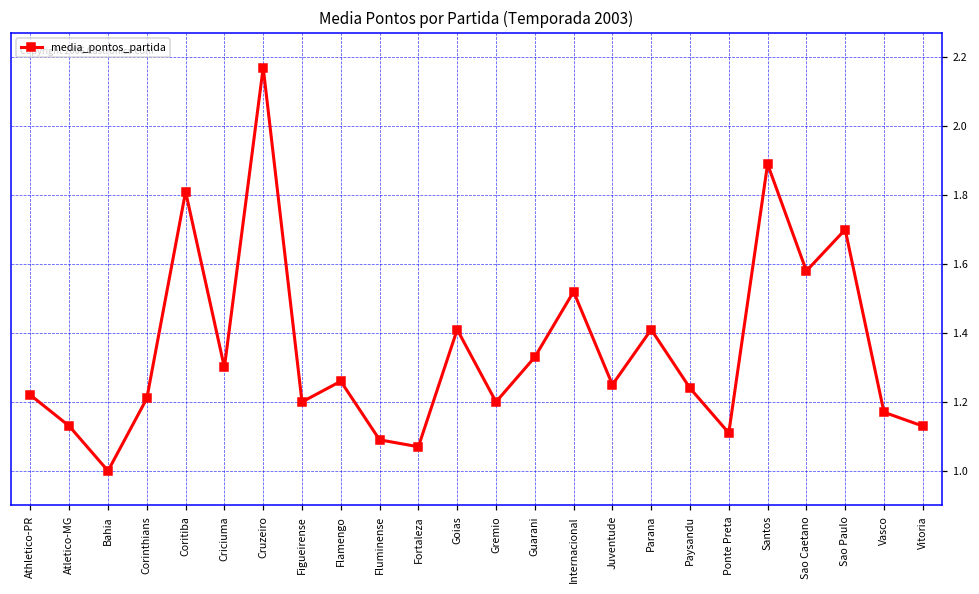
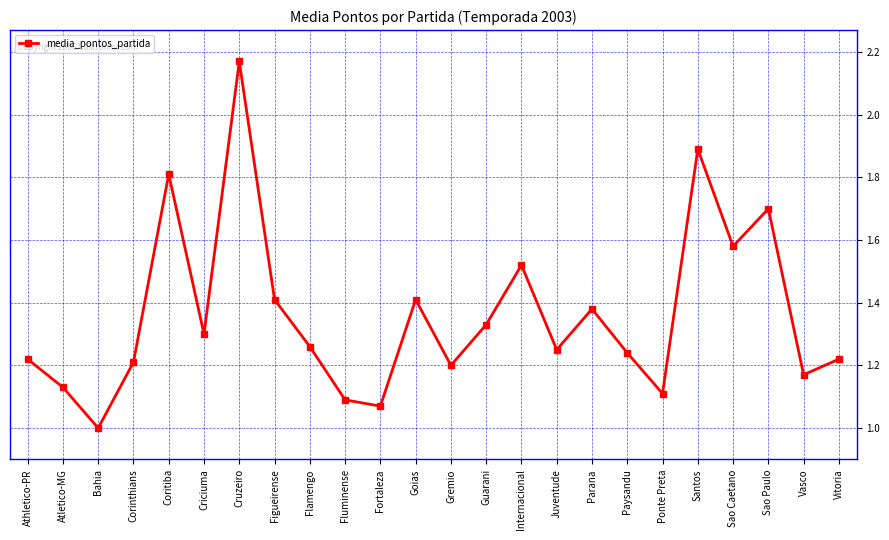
  {
    "Athletico-PR": 1.22,
    "Atletico-MG": 1.13,
    "Bahia": 1.00,
    "Corinthians": 1.21,
    "Coritiba": 1.81,
    "Criciuma": 1.30,
    "Cruzeiro": 2.17,
-   "Figueirense": 1.20,
+   "Figueirense": 1.41,
    "Flamengo": 1.26,
    "Fluminense": 1.09,
    "Fortaleza": 1.07,
    "Goias": 1.41,
    "Gremio": 1.20,
    "Guarani": 1.33,
    "Internacional": 1.52,
    "Juventude": 1.25,
-   "Parana": 1.41,
+   "Parana": 1.38,
    "Paysandu": 1.24,
    "Ponte Preta": 1.11,
    "Santos": 1.89,
    "Sao Caetano": 1.58,
    "Sao Paulo": 1.70,
    "Vasco": 1.17,
-   "Vitoria": 1.13
+   "Vitoria": 1.22
  }
